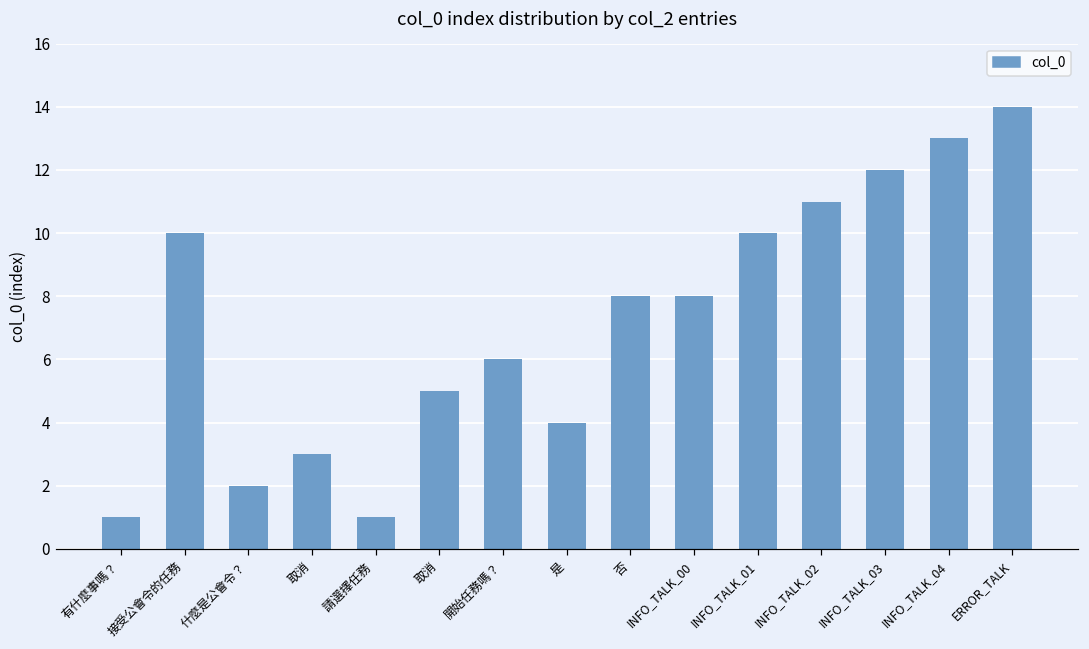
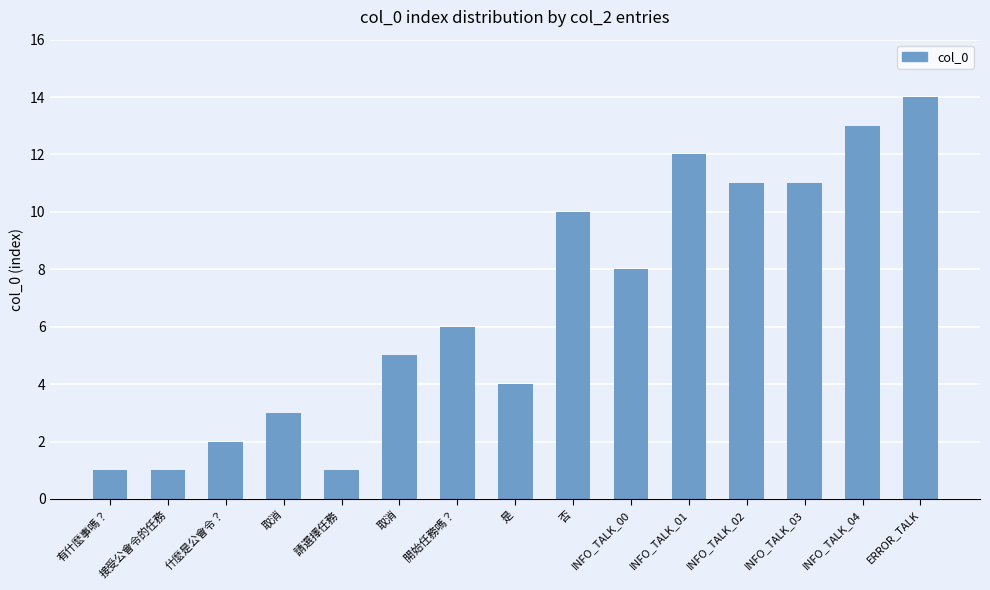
  {
    "有什麼事嗎？": 1,
-   "接受公會令的任務": 10,
+   "接受公會令的任務": 1,
    "什麼是公會令？": 2,
    "請選擇任務": 1,
    "開始任務嗎？": 6,
    "是": 4,
-   "否": 8,
+   "否": 10,
    "INFO_TALK_00": 8,
-   "INFO_TALK_01": 10,
+   "INFO_TALK_01": 12,
    "INFO_TALK_02": 11,
-   "INFO_TALK_03": 12,
+   "INFO_TALK_03": 11,
    "INFO_TALK_04": 13,
    "ERROR_TALK": 14
  }
